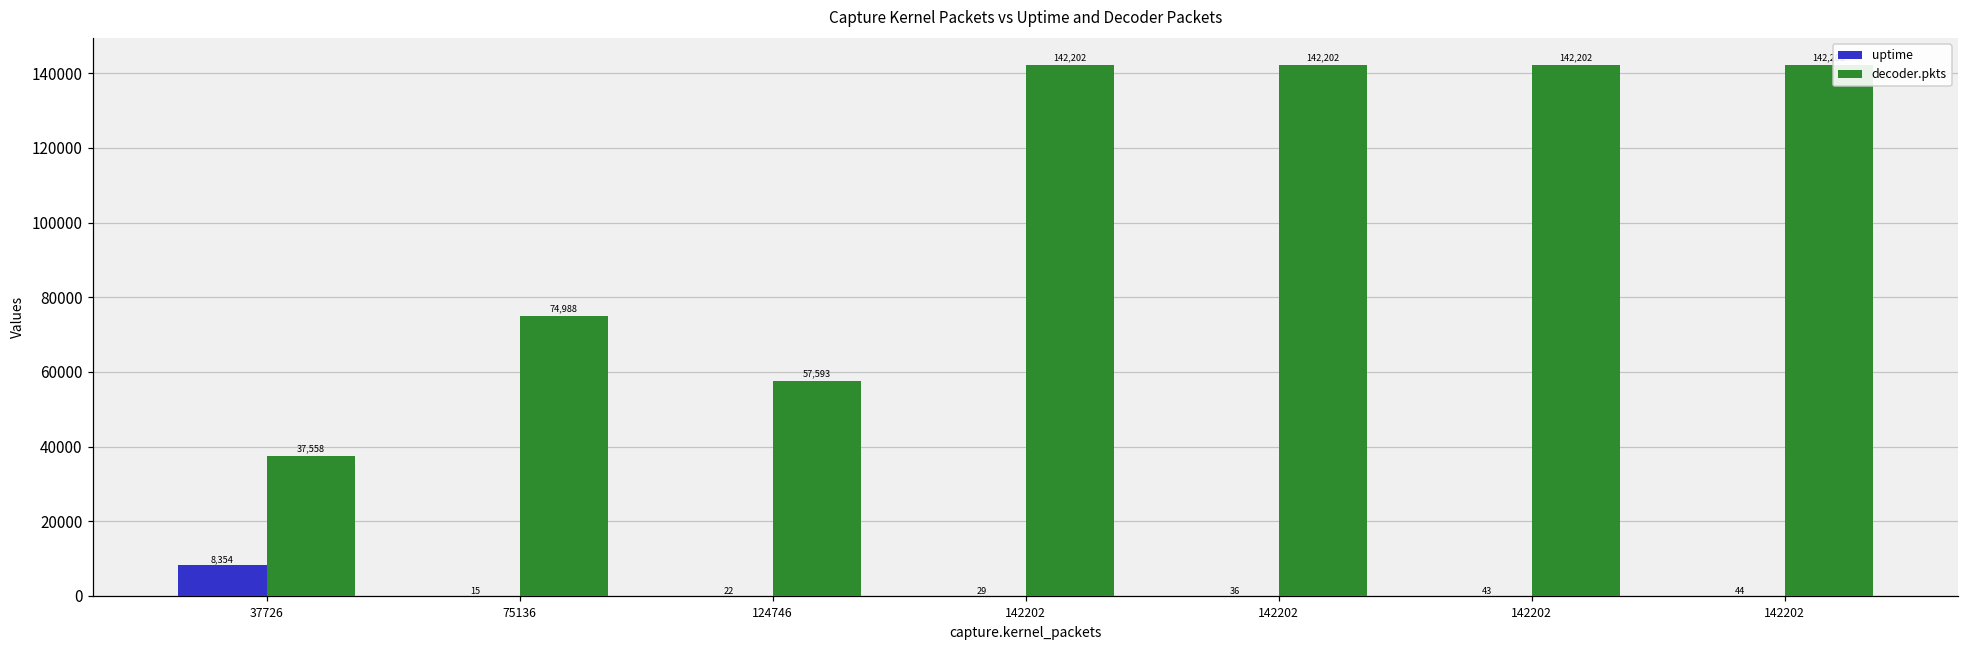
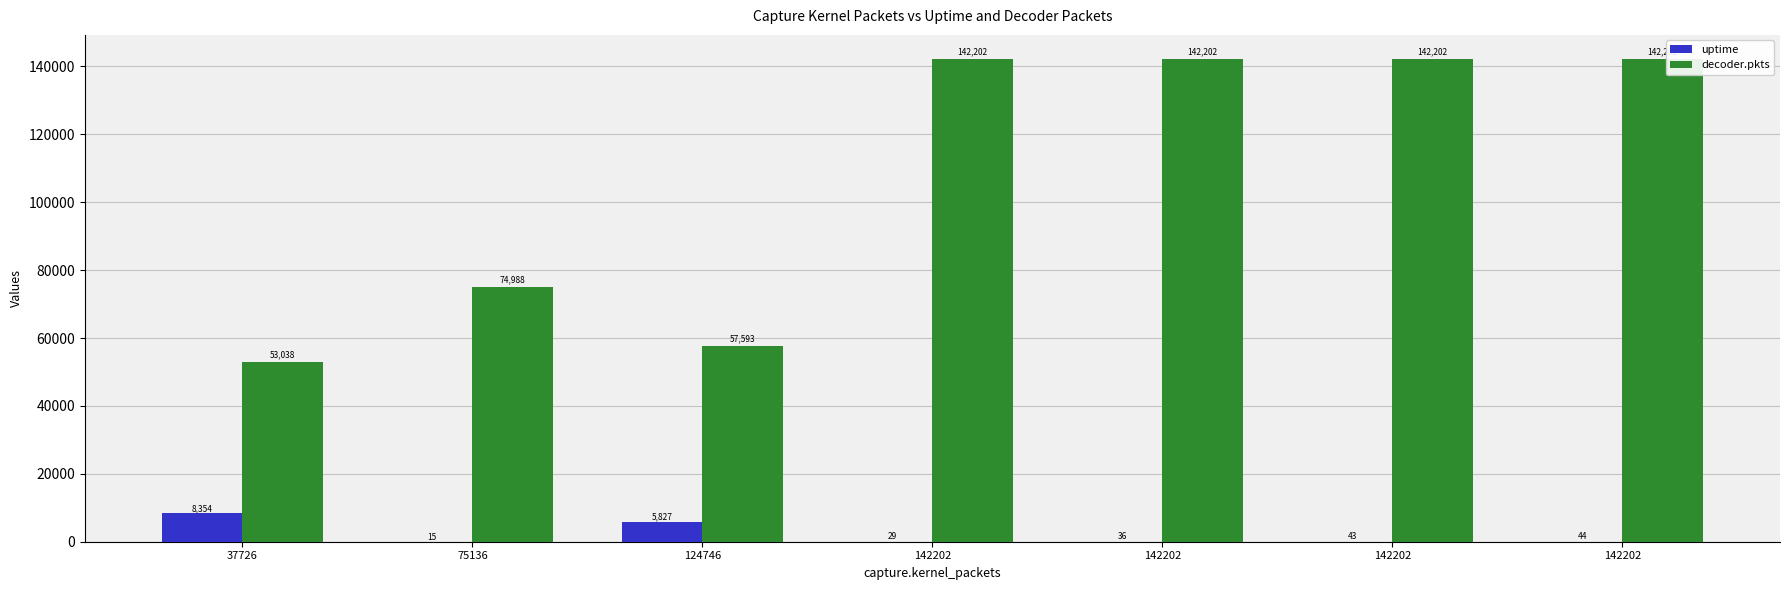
  {
    "uptime": {
      "37726": "8,354",
      "75136": "15",
-     "124746": "22"
+     "124746": "5,827"
    },
    "decoder.pkts": {
-     "37726": "37,558",
+     "37726": "53,038",
      "75136": "74,988",
      "124746": "57,593"
    }
  }
